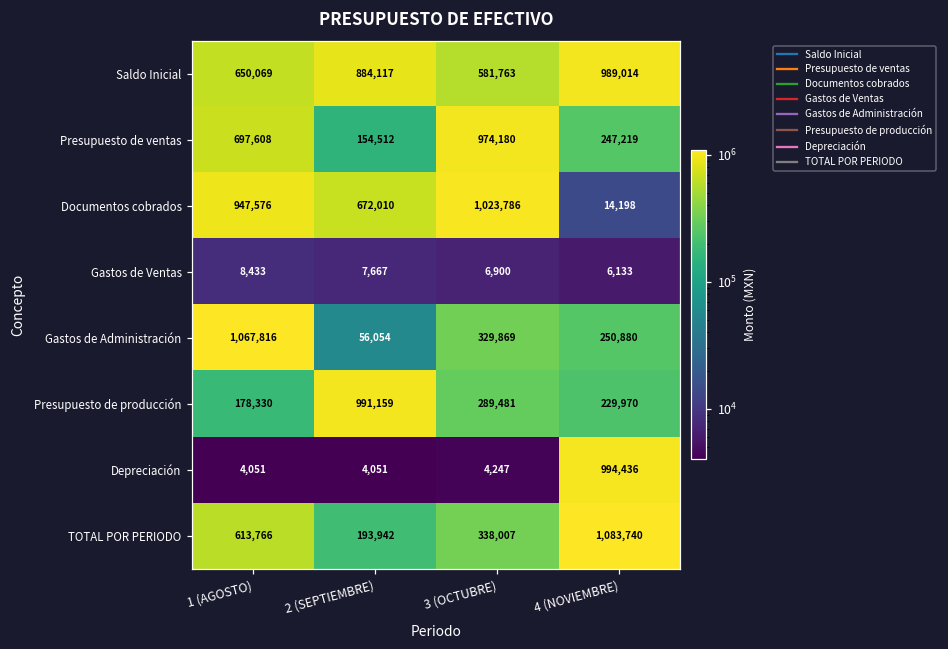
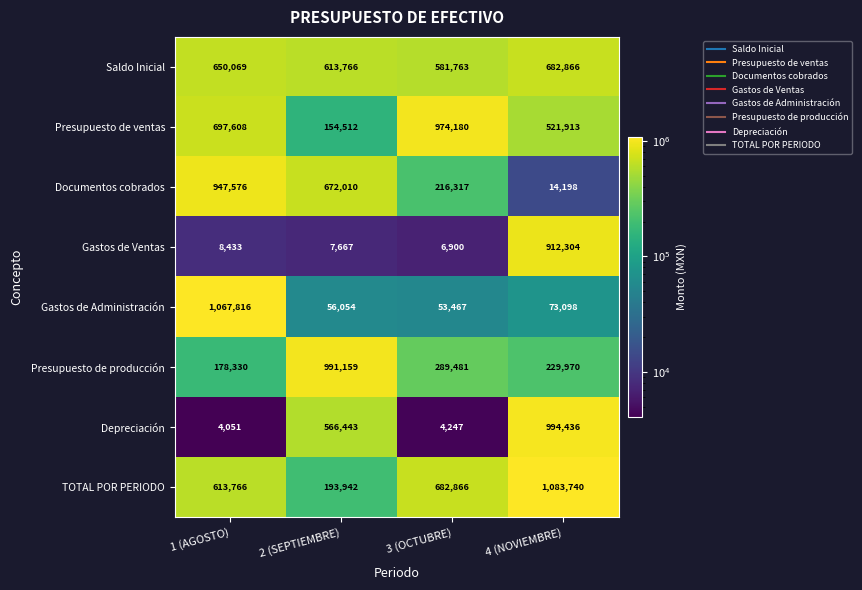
  {
    "Saldo Inicial": {
      "1 (AGOSTO)": "650,069",
-     "2 (SEPTIEMBRE)": "884,117",
+     "2 (SEPTIEMBRE)": "613,766",
      "3 (OCTUBRE)": "581,763",
-     "4 (NOVIEMBRE)": "989,014"
+     "4 (NOVIEMBRE)": "682,866"
    },
    "Presupuesto de ventas": {
      "1 (AGOSTO)": "697,608",
      "2 (SEPTIEMBRE)": "154,512",
      "3 (OCTUBRE)": "974,180",
-     "4 (NOVIEMBRE)": "247,219"
+     "4 (NOVIEMBRE)": "521,913"
    },
    "Documentos cobrados": {
      "1 (AGOSTO)": "947,576",
      "2 (SEPTIEMBRE)": "672,010",
-     "3 (OCTUBRE)": "1,023,786",
+     "3 (OCTUBRE)": "216,317",
      "4 (NOVIEMBRE)": "14,198"
    },
    "Gastos de Ventas": {
      "1 (AGOSTO)": "8,433",
      "2 (SEPTIEMBRE)": "7,667",
      "3 (OCTUBRE)": "6,900",
-     "4 (NOVIEMBRE)": "6,133"
+     "4 (NOVIEMBRE)": "912,304"
    },
    "Gastos de Administración": {
      "1 (AGOSTO)": "1,067,816",
      "2 (SEPTIEMBRE)": "56,054",
-     "3 (OCTUBRE)": "329,869",
-     "4 (NOVIEMBRE)": "250,880"
+     "3 (OCTUBRE)": "53,467",
+     "4 (NOVIEMBRE)": "73,098"
    },
    "Presupuesto de producción": {
      "1 (AGOSTO)": "178,330",
      "2 (SEPTIEMBRE)": "991,159",
      "3 (OCTUBRE)": "289,481",
      "4 (NOVIEMBRE)": "229,970"
    },
    "Depreciación": {
      "1 (AGOSTO)": "4,051",
-     "2 (SEPTIEMBRE)": "4,051",
+     "2 (SEPTIEMBRE)": "566,443",
      "3 (OCTUBRE)": "4,247",
      "4 (NOVIEMBRE)": "994,436"
    },
    "TOTAL POR PERIODO": {
      "1 (AGOSTO)": "613,766",
      "2 (SEPTIEMBRE)": "193,942",
-     "3 (OCTUBRE)": "338,007",
+     "3 (OCTUBRE)": "682,866",
      "4 (NOVIEMBRE)": "1,083,740"
    }
  }
